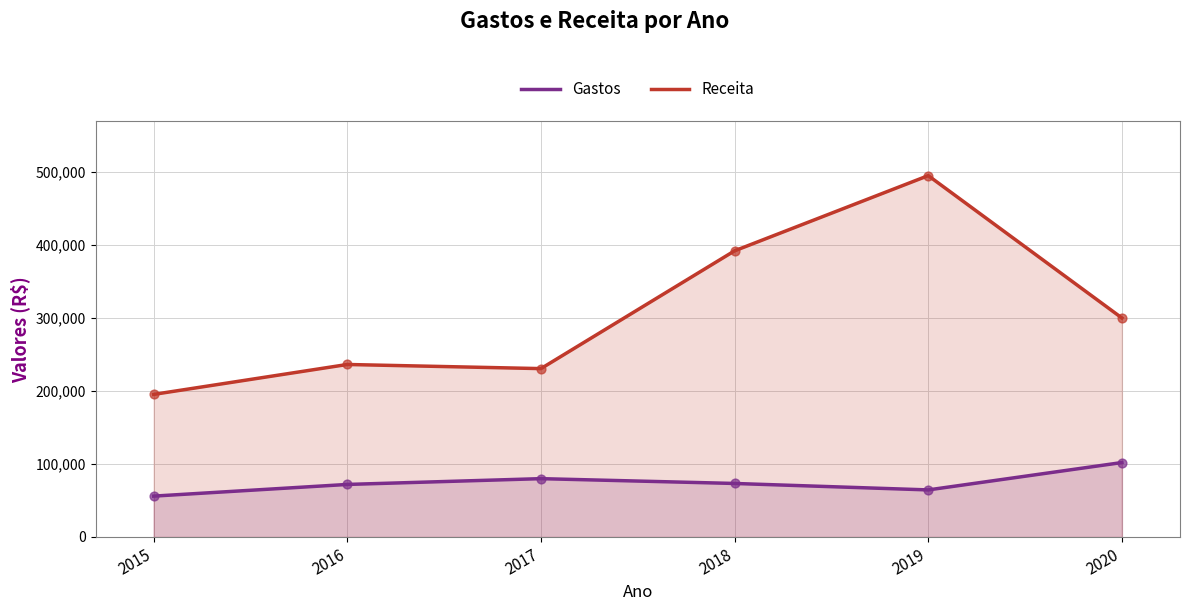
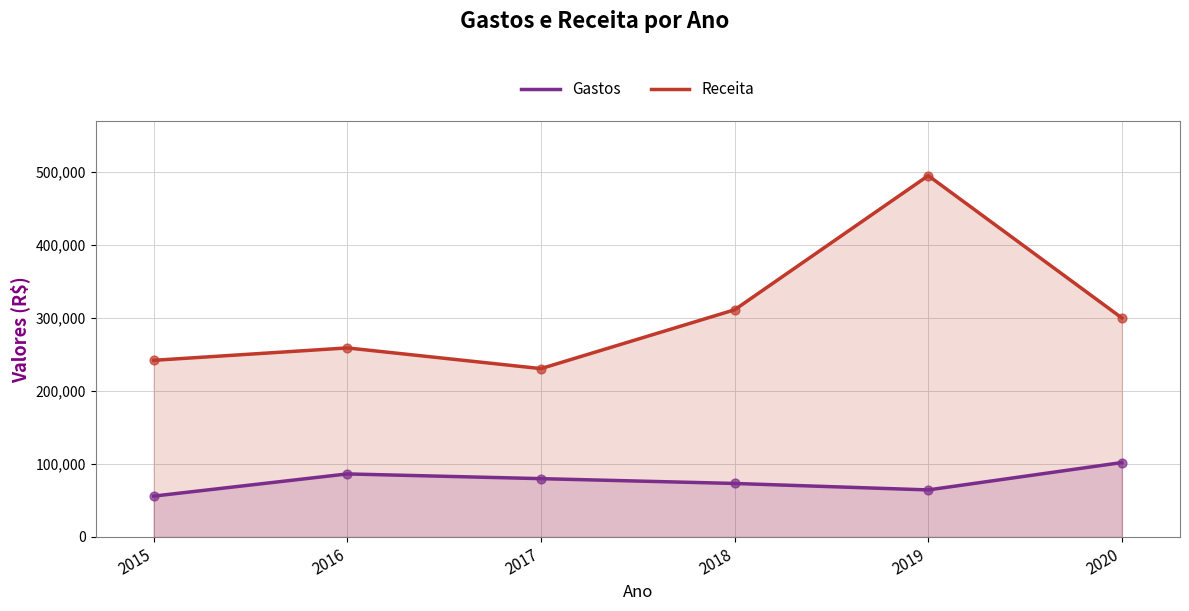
  {
    "Gastos": {
      "2015": "60,000",
-     "2016": "70,000",
+     "2016": "90,000",
      "2017": "80,000",
      "2018": "70,000",
      "2019": "60,000",
      "2020": "100,000"
    },
    "Receita": {
-     "2015": "200,000",
-     "2016": "240,000",
+     "2015": "240,000",
+     "2016": "260,000",
      "2017": "230,000",
-     "2018": "390,000",
+     "2018": "310,000",
      "2019": "500,000",
      "2020": "300,000"
    }
  }
